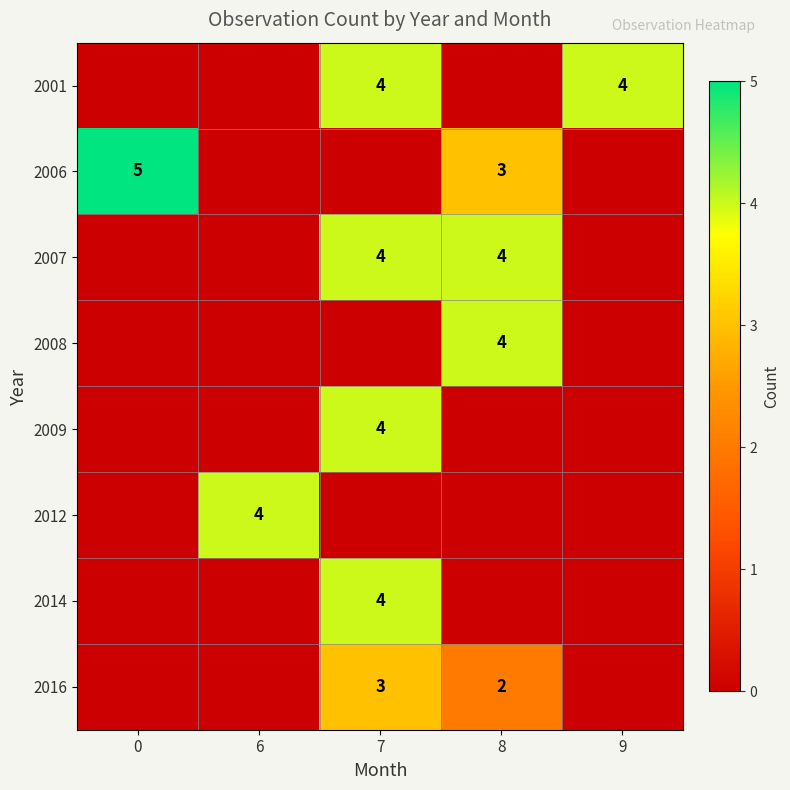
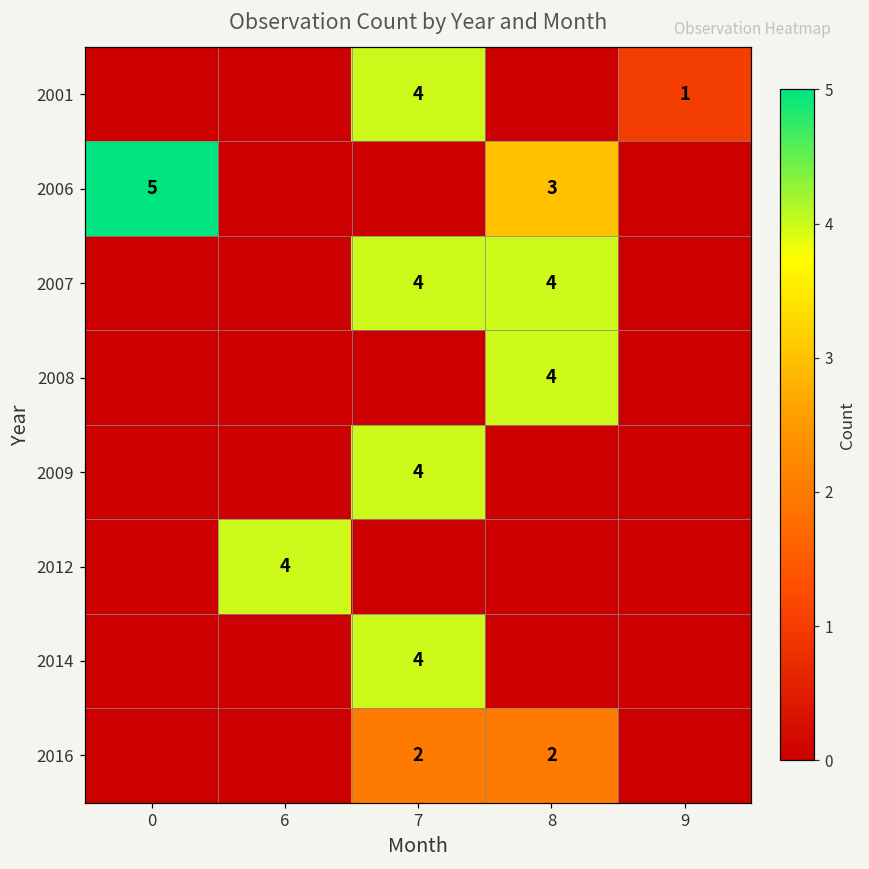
  {
    "2001": {
      "7": 4,
-     "9": 4
+     "9": 1
    },
    "2006": {
      "0": 5,
      "8": 3
    },
    "2007": {
      "7": 4,
      "8": 4
    },
    "2008": {
      "8": 4
    },
    "2009": {
      "7": 4
    },
    "2012": {
      "6": 4
    },
    "2014": {
      "7": 4
    },
    "2016": {
-     "7": 3,
+     "7": 2,
      "8": 2
    }
  }
